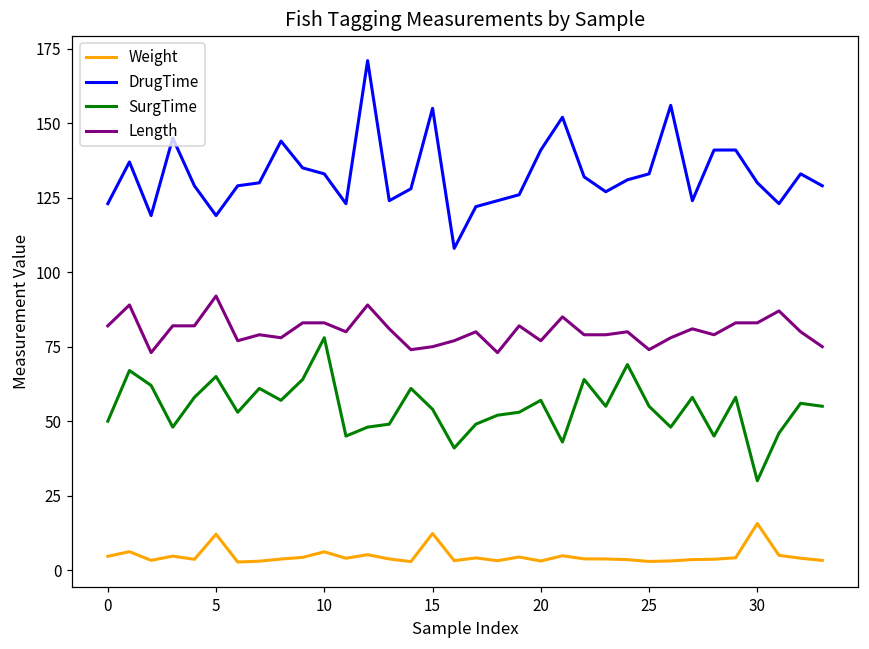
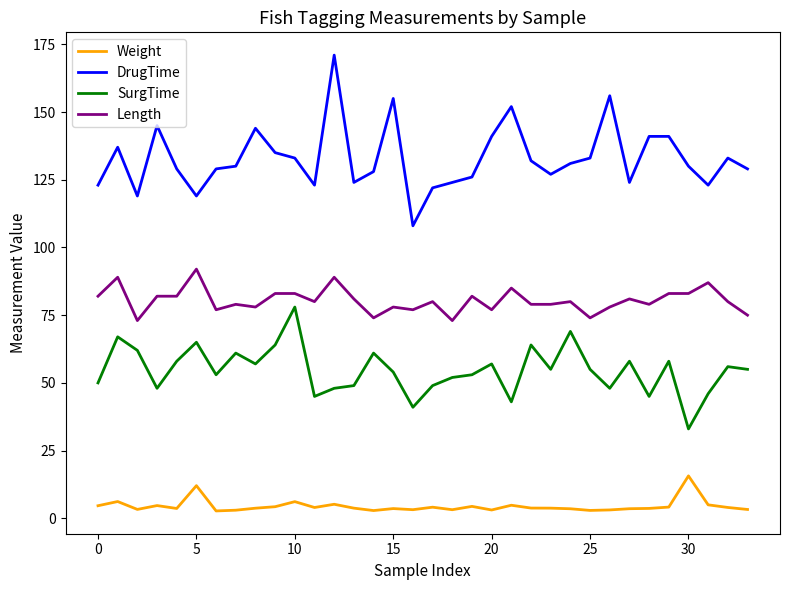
  {
    "Weight": {
      "0": 5,
      "5": 12,
      "10": 6,
-     "15": 12,
+     "15": 4,
      "20": 3,
      "25": 3,
      "30": 16
    },
    "DrugTime": {
      "0": 123,
      "5": 119,
      "10": 133,
      "15": 155,
      "20": 141,
      "25": 133,
      "30": 130
    },
    "SurgTime": {
      "0": 50,
      "5": 65,
      "10": 78,
      "15": 54,
      "20": 57,
      "25": 55,
-     "30": 30
+     "30": 33
    },
    "Length": {
      "0": 82,
      "5": 92,
      "10": 83,
-     "15": 75,
+     "15": 78,
      "20": 77,
      "25": 74,
      "30": 83
    }
  }
